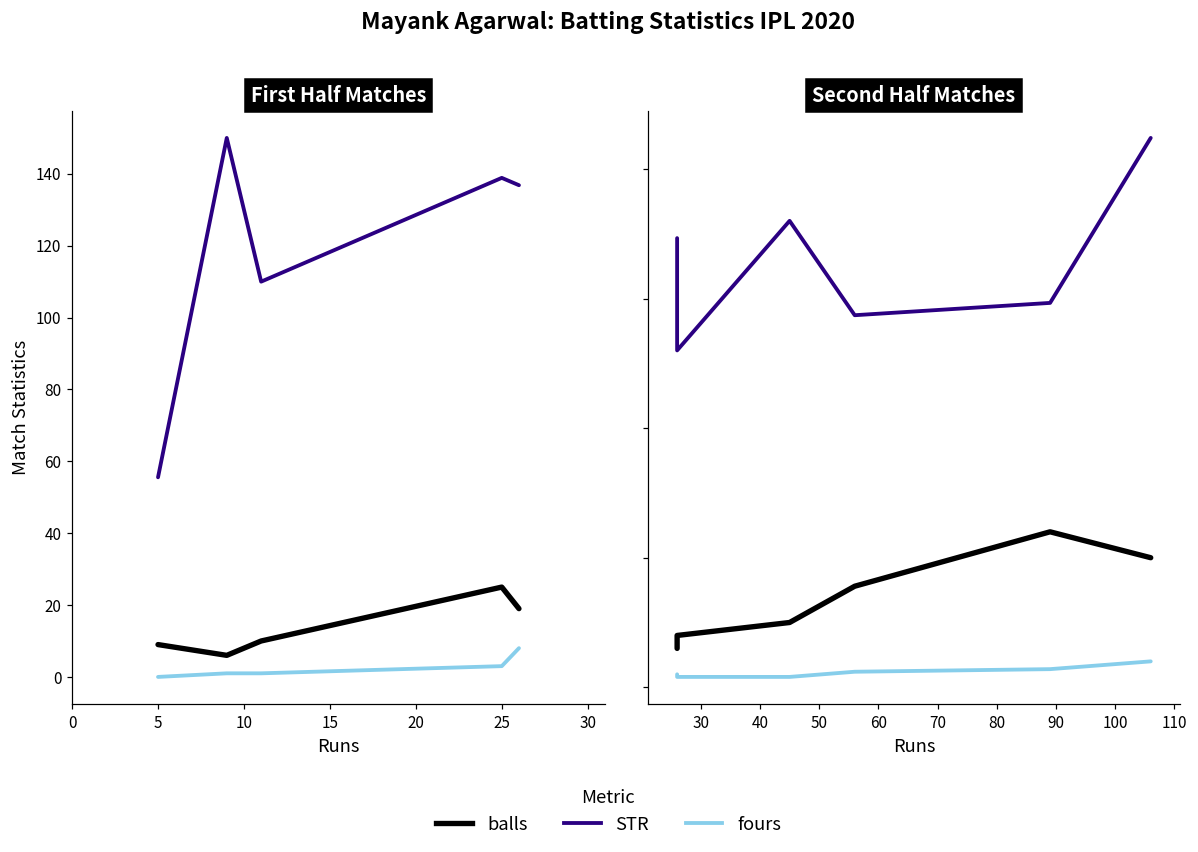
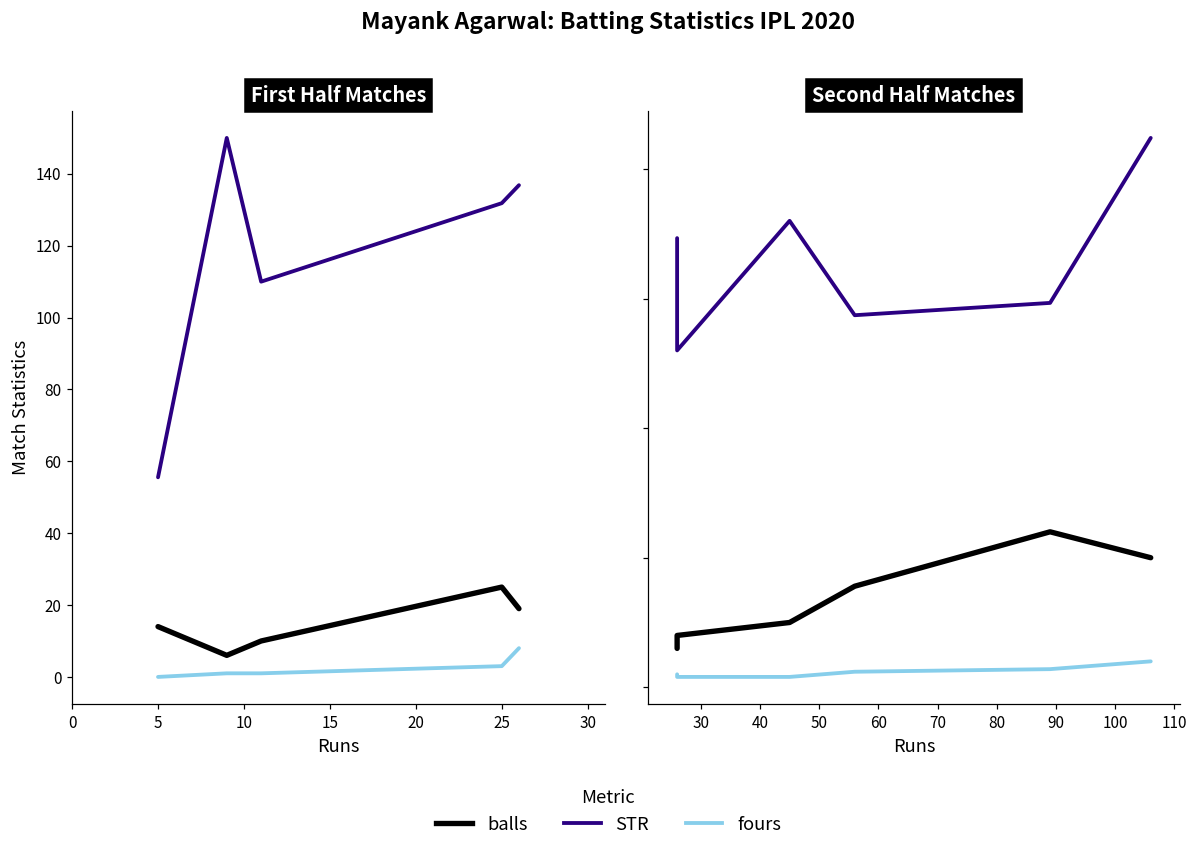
  {
    "First Half Matches": {
      "balls": {
-       "5": 9,
+       "5": 14,
        "25": 25
      },
      "STR": {
        "5": 56,
-       "25": 139
+       "25": 132
      },
      "fours": {
        "5": 0,
        "25": 3
      }
    }
  }
